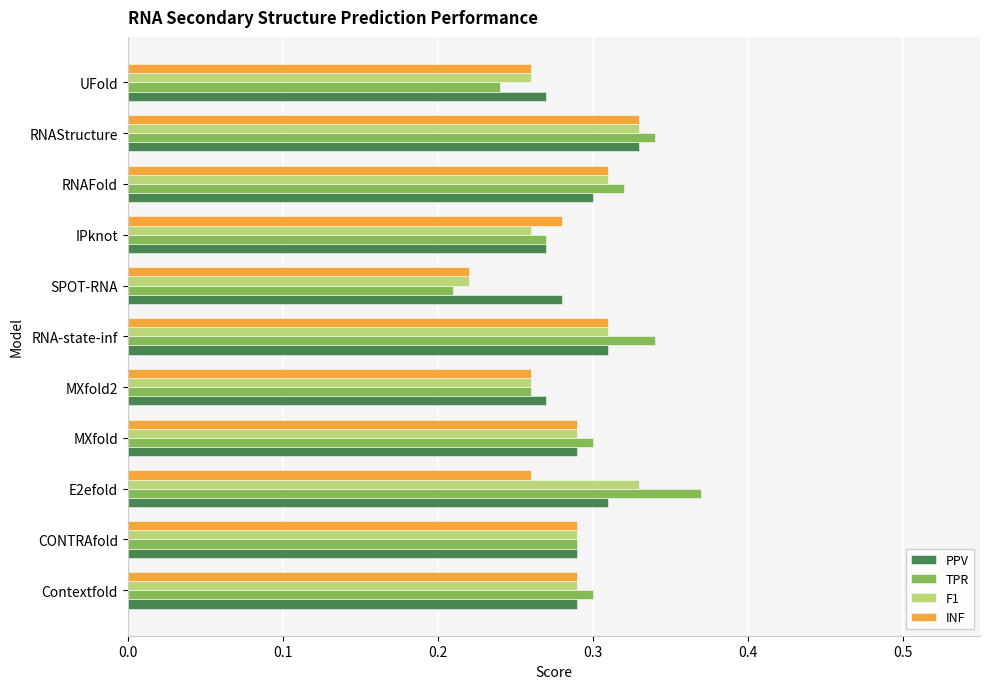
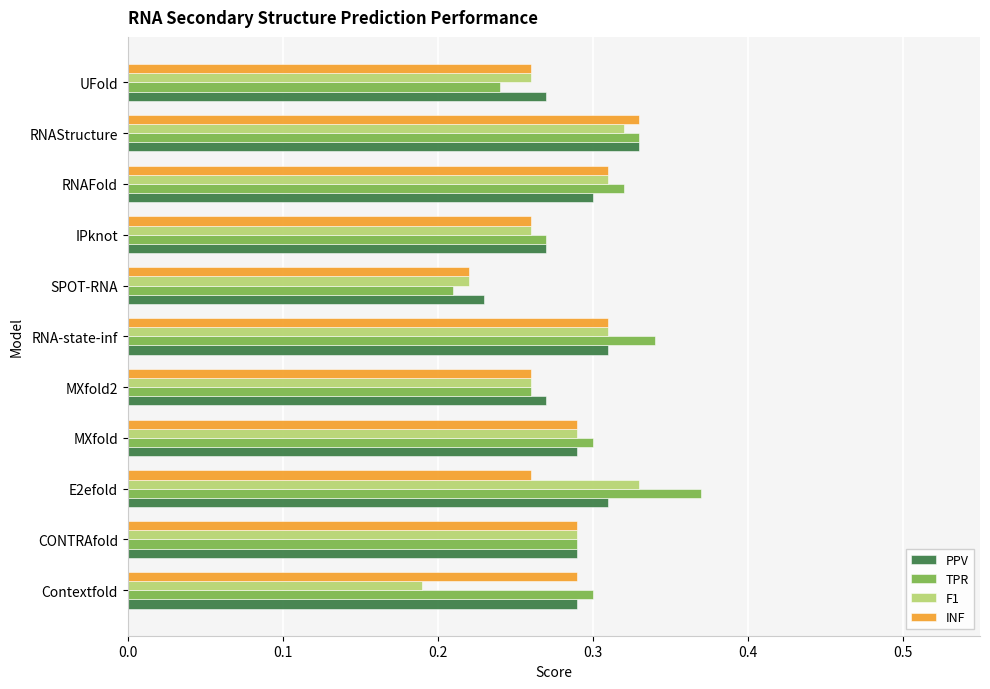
  {
    "PPV": {
      "UFold": 0.27,
      "RNAStructure": 0.33,
      "RNAFold": 0.30,
      "IPknot": 0.27,
-     "SPOT-RNA": 0.28,
+     "SPOT-RNA": 0.23,
      "RNA-state-inf": 0.31,
      "MXfold2": 0.27,
      "MXfold": 0.29,
      "E2efold": 0.31,
      "CONTRAfold": 0.29,
      "Contextfold": 0.29
    },
    "TPR": {
      "UFold": 0.24,
-     "RNAStructure": 0.34,
+     "RNAStructure": 0.33,
      "RNAFold": 0.32,
      "IPknot": 0.27,
      "SPOT-RNA": 0.21,
      "RNA-state-inf": 0.34,
      "MXfold2": 0.26,
      "MXfold": 0.30,
      "E2efold": 0.37,
      "CONTRAfold": 0.29,
      "Contextfold": 0.30
    },
    "F1": {
      "UFold": 0.26,
-     "RNAStructure": 0.33,
+     "RNAStructure": 0.32,
      "RNAFold": 0.31,
      "IPknot": 0.26,
      "SPOT-RNA": 0.22,
      "RNA-state-inf": 0.31,
      "MXfold2": 0.26,
      "MXfold": 0.29,
      "E2efold": 0.33,
      "CONTRAfold": 0.29,
-     "Contextfold": 0.29
+     "Contextfold": 0.19
    },
    "INF": {
      "UFold": 0.26,
      "RNAStructure": 0.33,
      "RNAFold": 0.31,
-     "IPknot": 0.28,
+     "IPknot": 0.26,
      "SPOT-RNA": 0.22,
      "RNA-state-inf": 0.31,
      "MXfold2": 0.26,
      "MXfold": 0.29,
      "E2efold": 0.26,
      "CONTRAfold": 0.29,
      "Contextfold": 0.29
    }
  }
